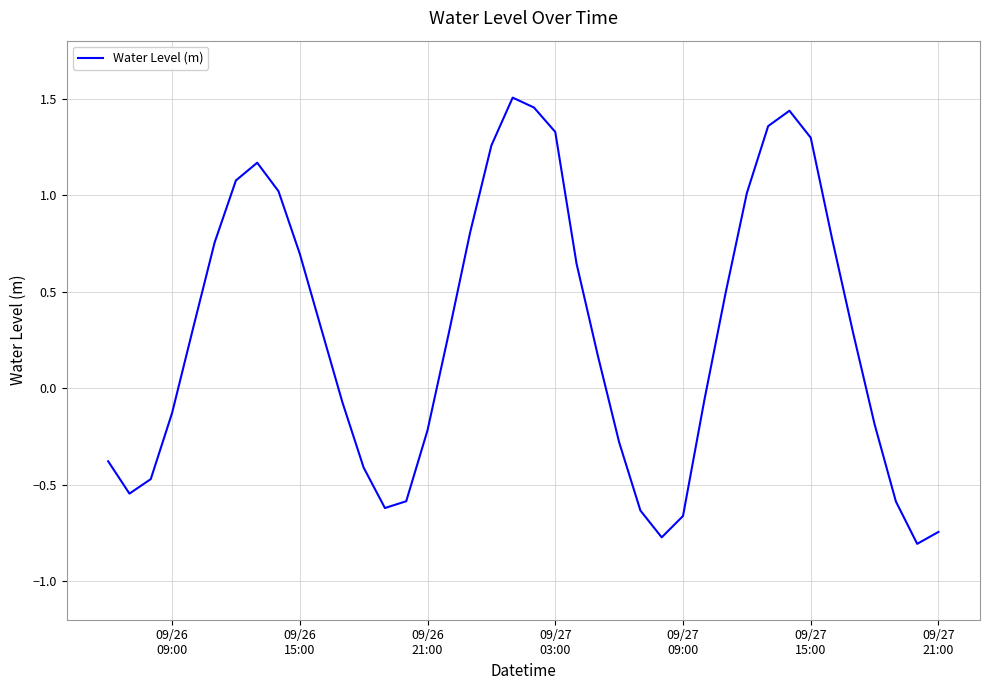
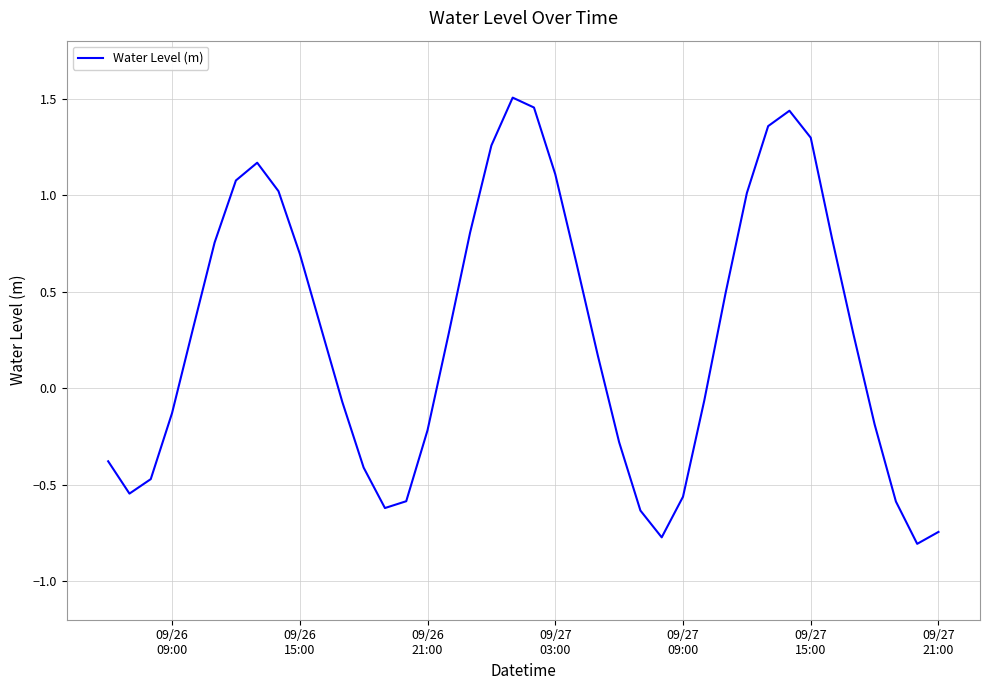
  {
    "09/26 09:00": -0.13,
    "09/26 15:00": 0.70,
    "09/26 21:00": -0.22,
-   "09/27 03:00": 1.33,
-   "09/27 09:00": -0.66,
+   "09/27 03:00": 1.11,
+   "09/27 09:00": -0.56,
    "09/27 15:00": 1.30,
    "09/27 21:00": -0.75
  }
